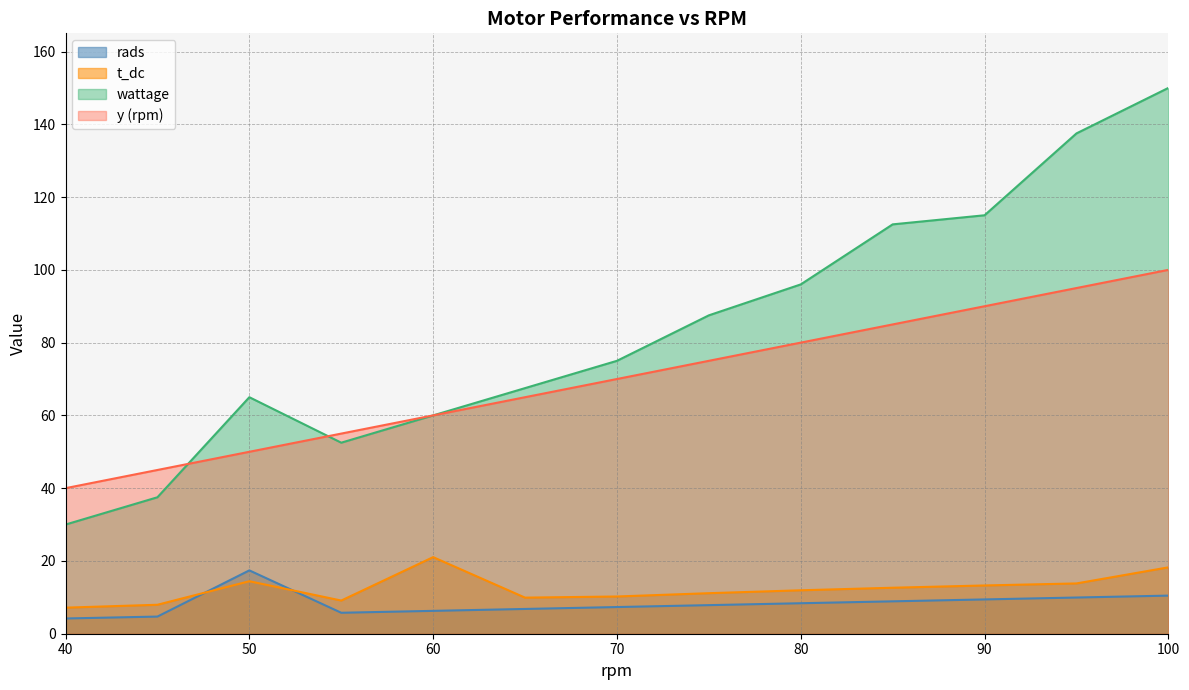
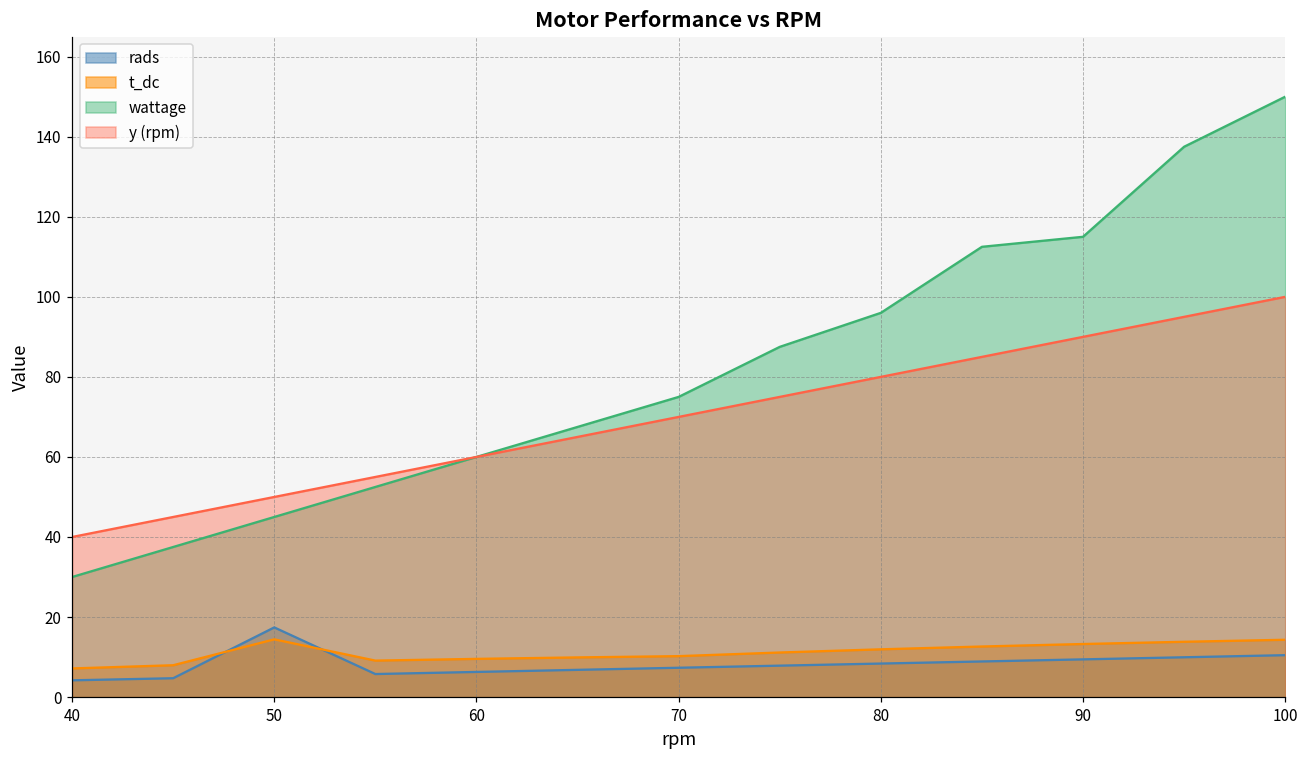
  {
    "rads": {
      "40": 4,
      "50": 17,
      "60": 6,
      "70": 7,
      "80": 8,
      "90": 9,
      "100": 10
    },
    "t_dc": {
      "40": 7,
      "50": 14,
-     "60": 21,
+     "60": 10,
      "70": 10,
      "80": 12,
      "90": 13,
-     "100": 18
+     "100": 14
    },
    "wattage": {
      "40": 30,
-     "50": 65,
+     "50": 45,
      "70": 75,
      "80": 96,
      "90": 115,
      "100": 150
    },
    "y (rpm)": {
      "40": 40,
      "50": 50,
      "70": 70,
      "80": 80,
      "90": 90,
      "100": 100
    }
  }
